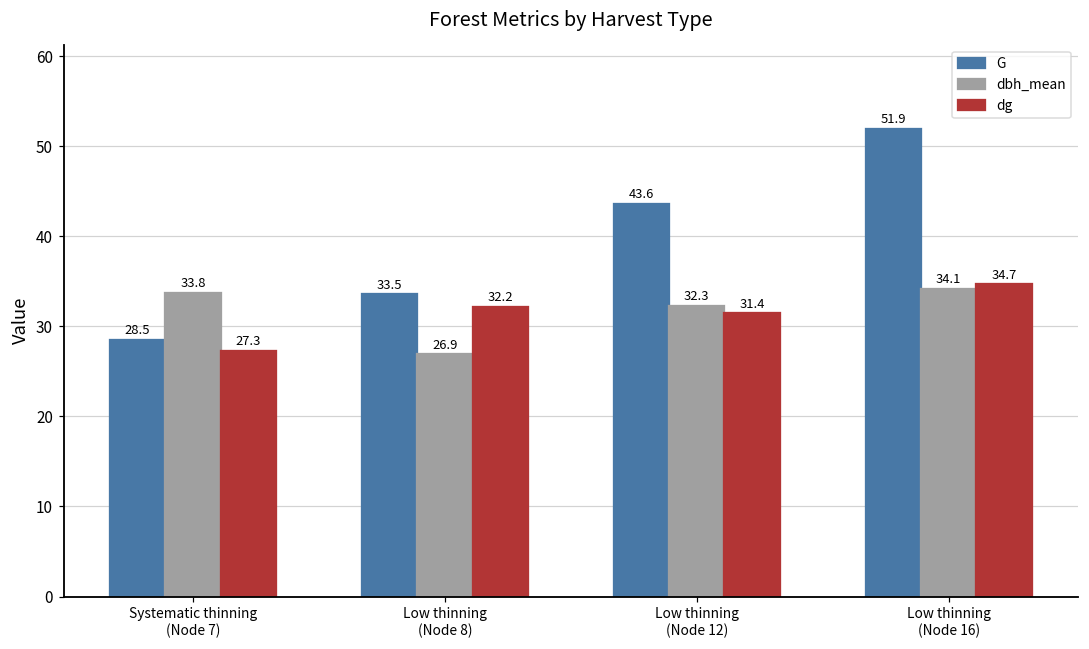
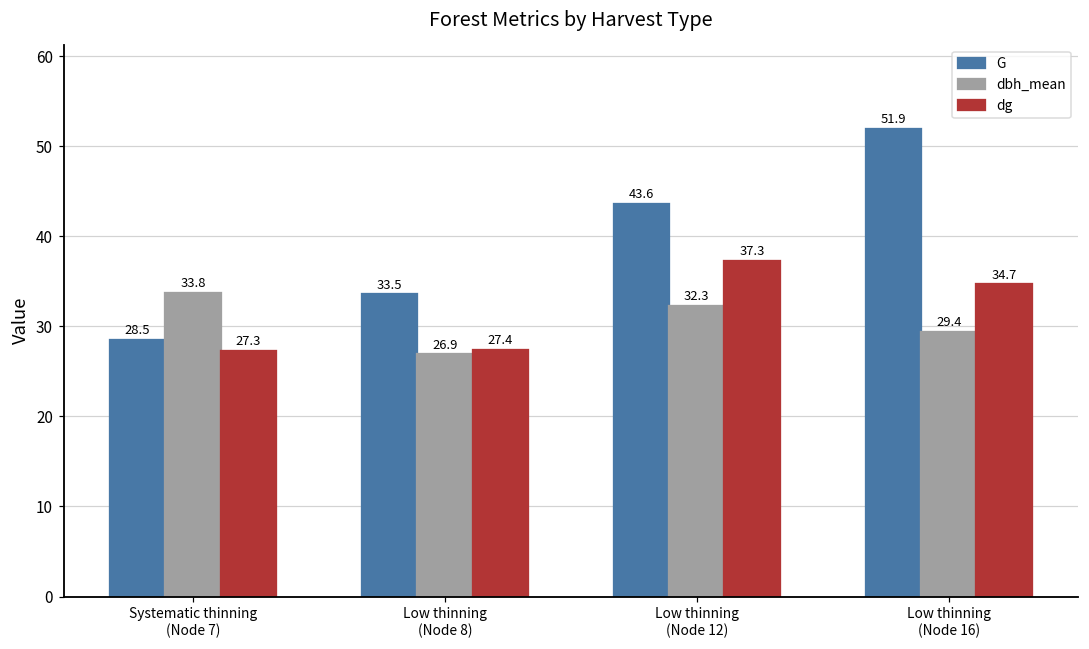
  {
    "G": {
      "Systematic thinning (Node 7)": 28.5,
      "Low thinning (Node 8)": 33.5,
      "Low thinning (Node 12)": 43.6,
      "Low thinning (Node 16)": 51.9
    },
    "dbh_mean": {
      "Systematic thinning (Node 7)": 33.8,
      "Low thinning (Node 8)": 26.9,
      "Low thinning (Node 12)": 32.3,
-     "Low thinning (Node 16)": 34.1
+     "Low thinning (Node 16)": 29.4
    },
    "dg": {
      "Systematic thinning (Node 7)": 27.3,
-     "Low thinning (Node 8)": 32.2,
-     "Low thinning (Node 12)": 31.4,
+     "Low thinning (Node 8)": 27.4,
+     "Low thinning (Node 12)": 37.3,
      "Low thinning (Node 16)": 34.7
    }
  }
